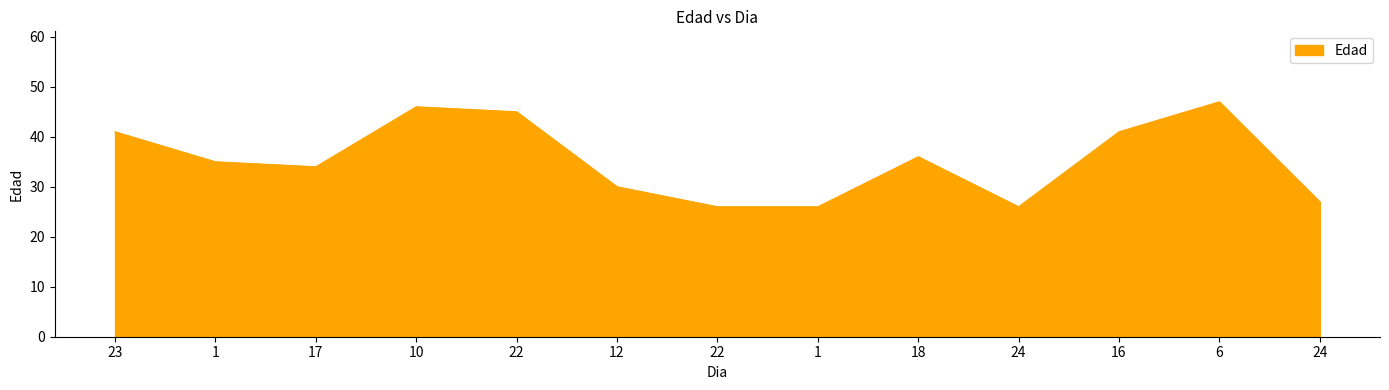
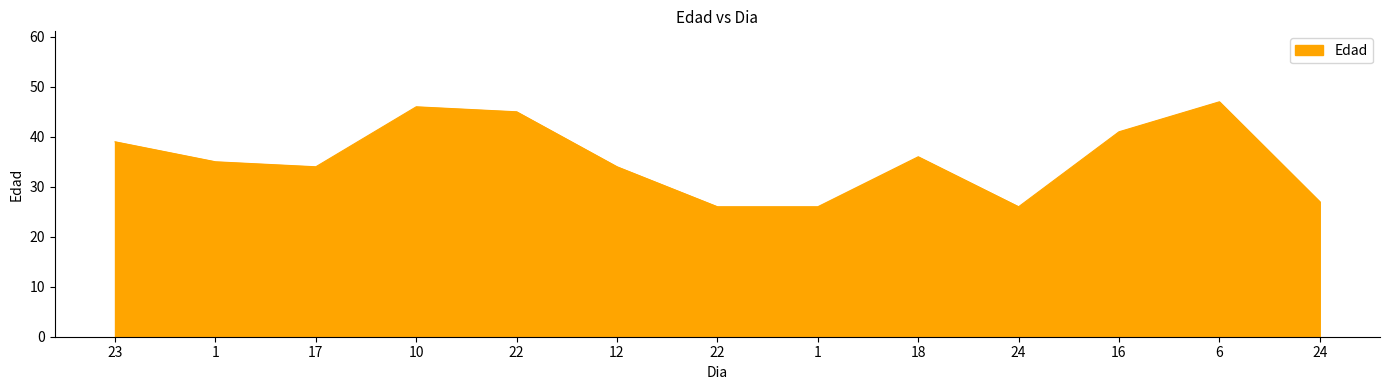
  {
-   "23": 41,
+   "23": 39,
    "17": 34,
    "10": 46,
-   "12": 30,
+   "12": 34,
    "18": 36,
    "16": 41,
    "6": 47
  }
